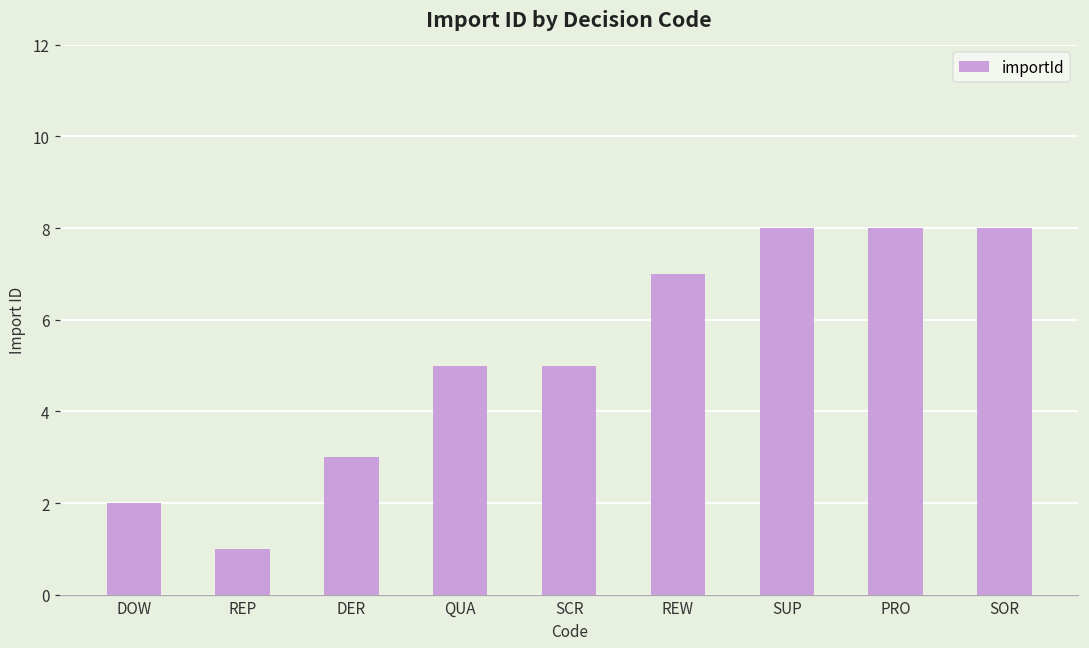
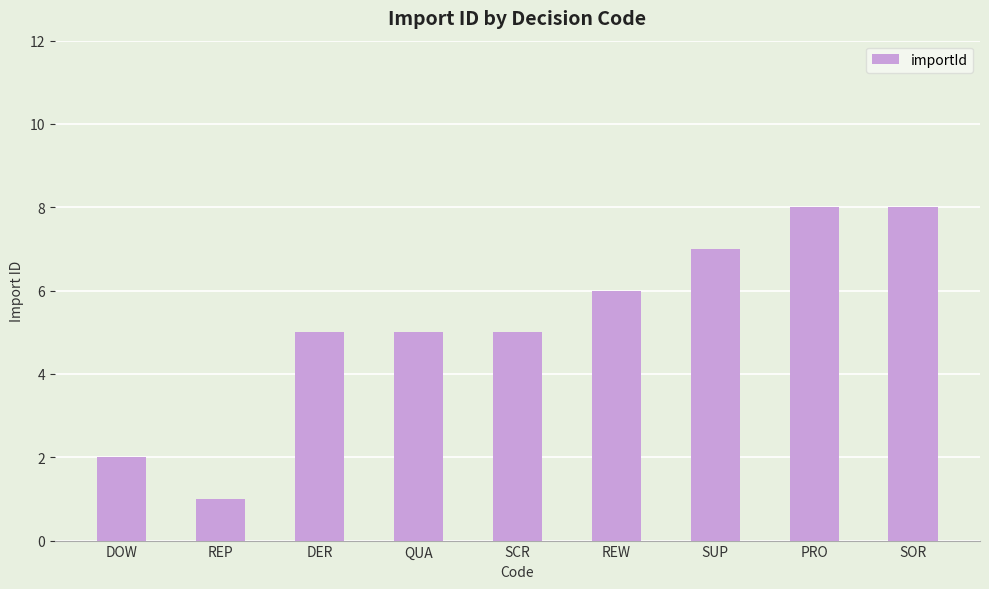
  {
    "DOW": 2,
    "REP": 1,
-   "DER": 3,
+   "DER": 5,
    "QUA": 5,
    "SCR": 5,
-   "REW": 7,
-   "SUP": 8,
+   "REW": 6,
+   "SUP": 7,
    "PRO": 8,
    "SOR": 8
  }
